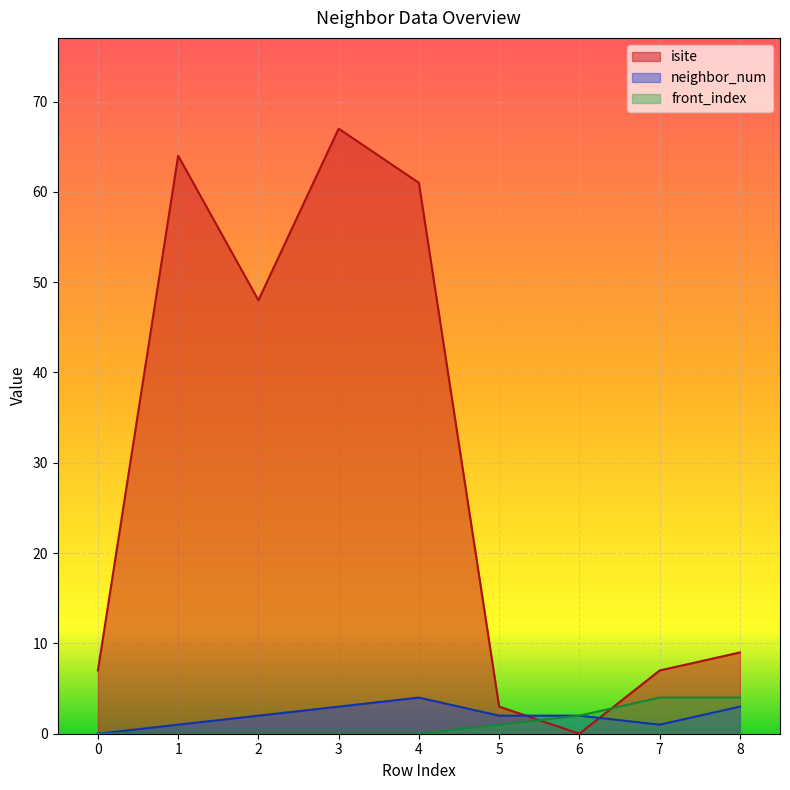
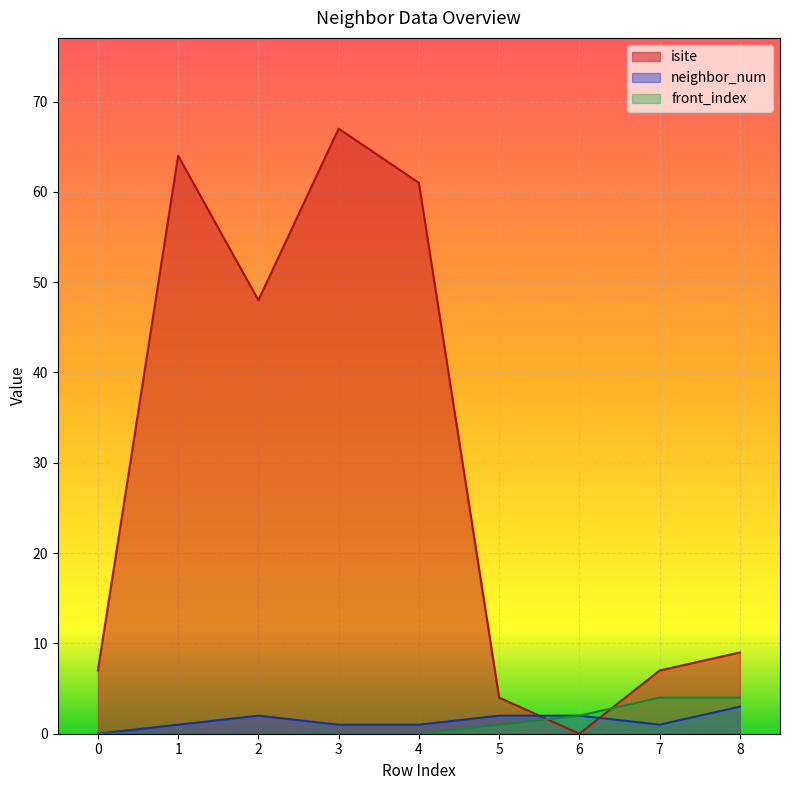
  {
    "isite": {
      "0": 7,
      "1": 64,
      "2": 48,
      "3": 67,
      "4": 61,
-     "5": 3,
+     "5": 4,
      "6": 0,
      "7": 7,
      "8": 9
    },
    "neighbor_num": {
      "1": 1,
      "2": 2,
-     "3": 3,
-     "4": 4,
+     "3": 1,
+     "4": 1,
      "5": 2,
      "7": 1,
      "8": 3
    },
    "front_index": {
      "1": 0,
      "2": 0,
      "3": 0,
      "4": 0,
      "5": 1,
      "7": 4,
      "8": 4
    }
  }
